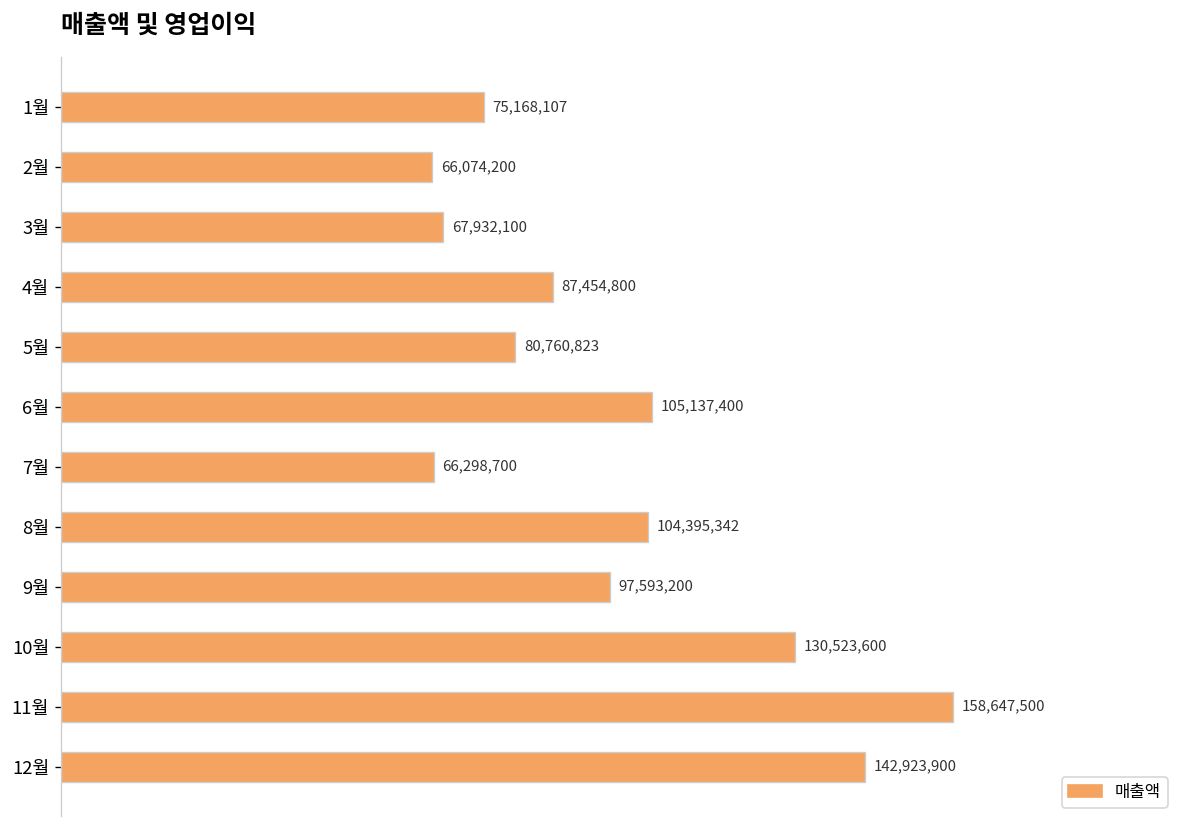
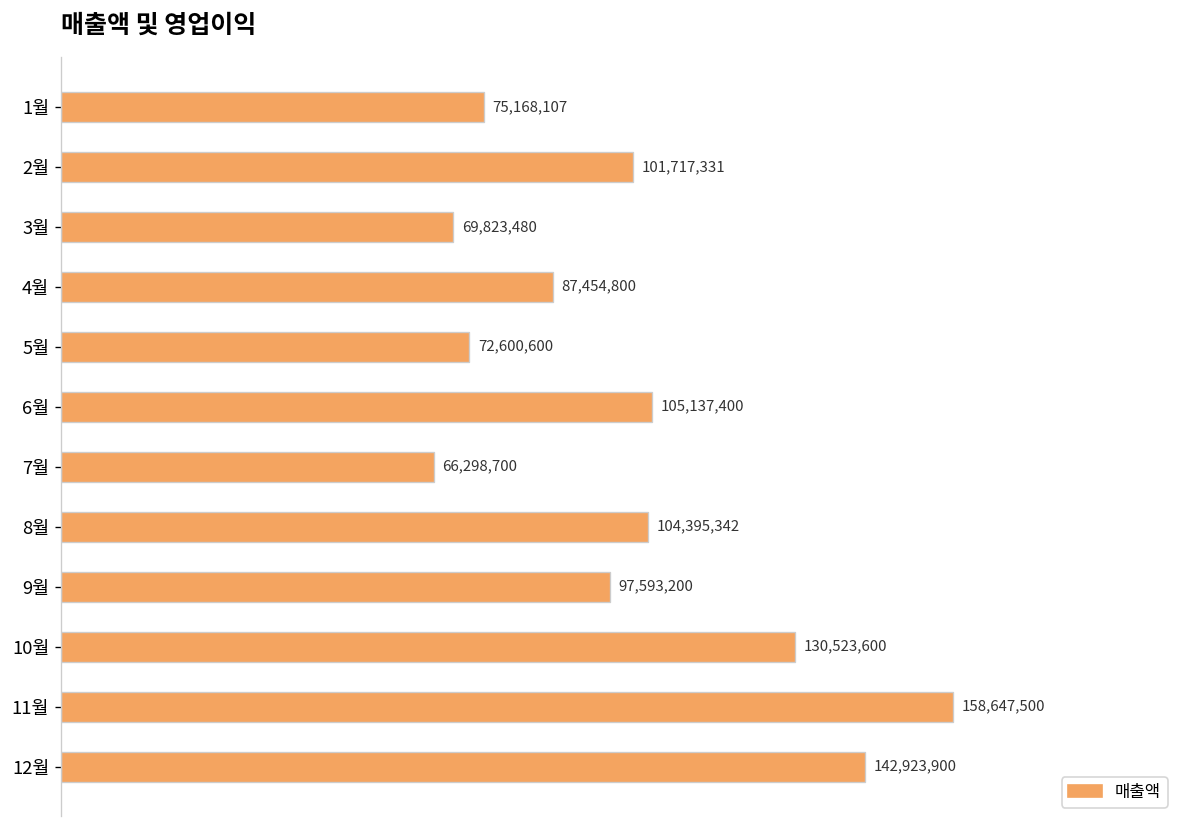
  {
    "1월": "75,168,107",
-   "2월": "66,074,200",
-   "3월": "67,932,100",
+   "2월": "101,717,331",
+   "3월": "69,823,480",
    "4월": "87,454,800",
-   "5월": "80,760,823",
+   "5월": "72,600,600",
    "6월": "105,137,400",
    "7월": "66,298,700",
    "8월": "104,395,342",
    "9월": "97,593,200",
    "10월": "130,523,600",
    "11월": "158,647,500",
    "12월": "142,923,900"
  }
